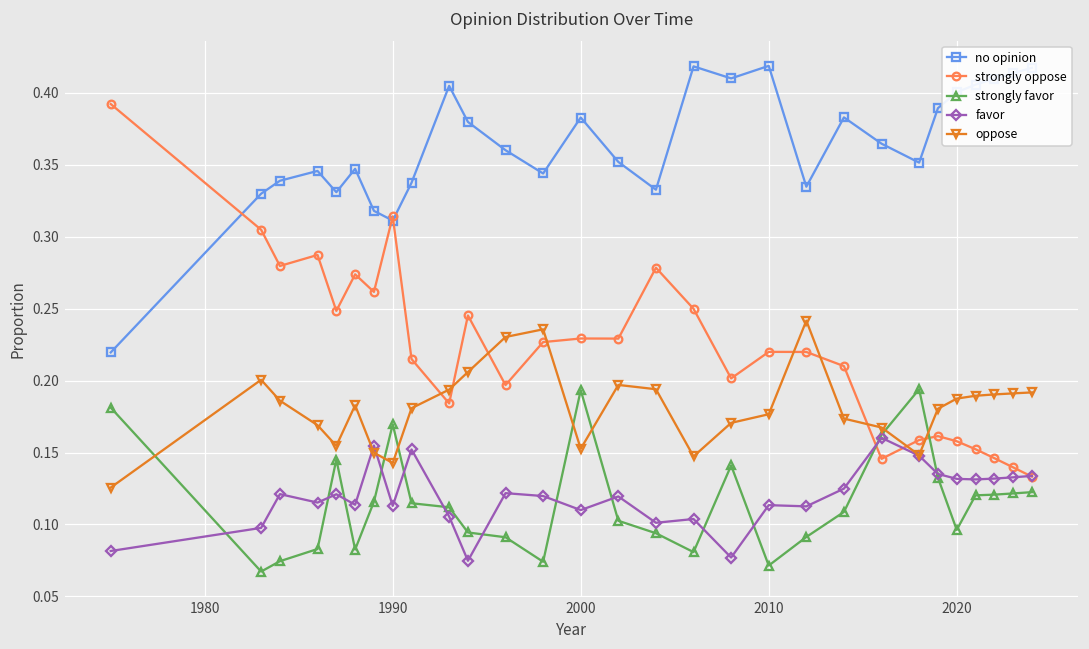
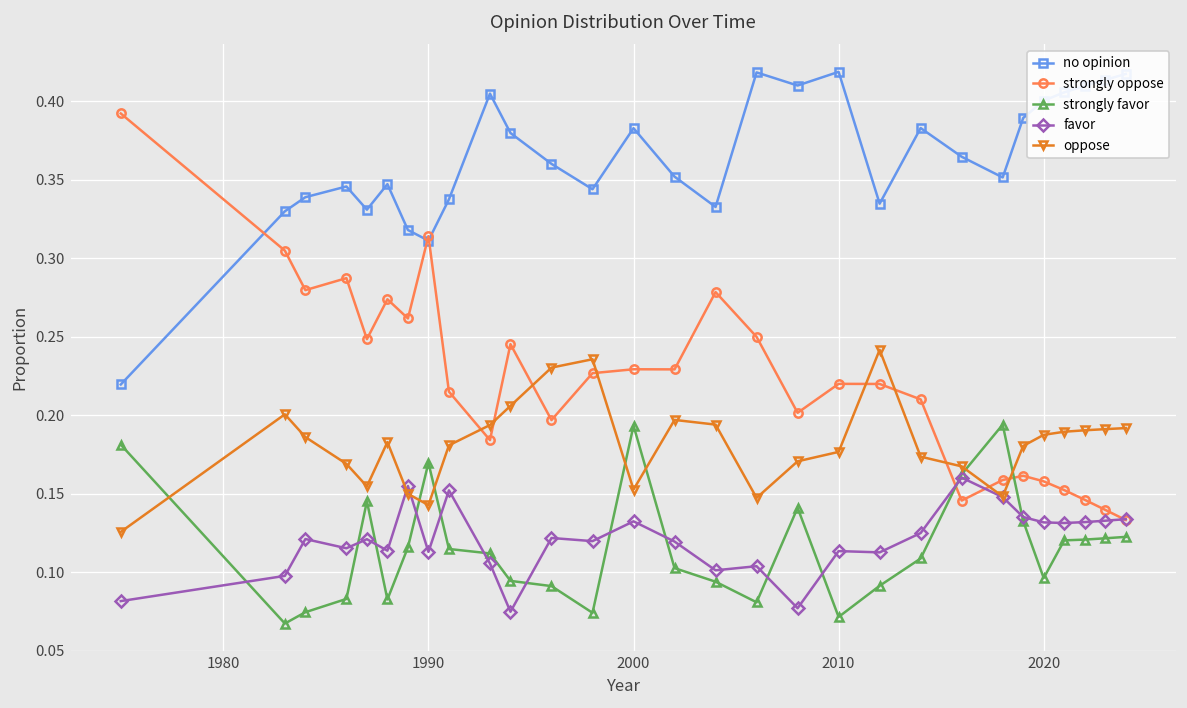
  {
    "no opinion": {
      "1990": 0.311,
      "2000": 0.383,
      "2010": 0.419
    },
    "strongly favor": {
      "1990": 0.170,
      "2000": 0.193,
      "2010": 0.071,
      "2020": 0.096
    },
    "favor": {
      "1990": 0.113,
-     "2000": 0.110,
+     "2000": 0.132,
      "2010": 0.113,
      "2020": 0.132
    }
  }
